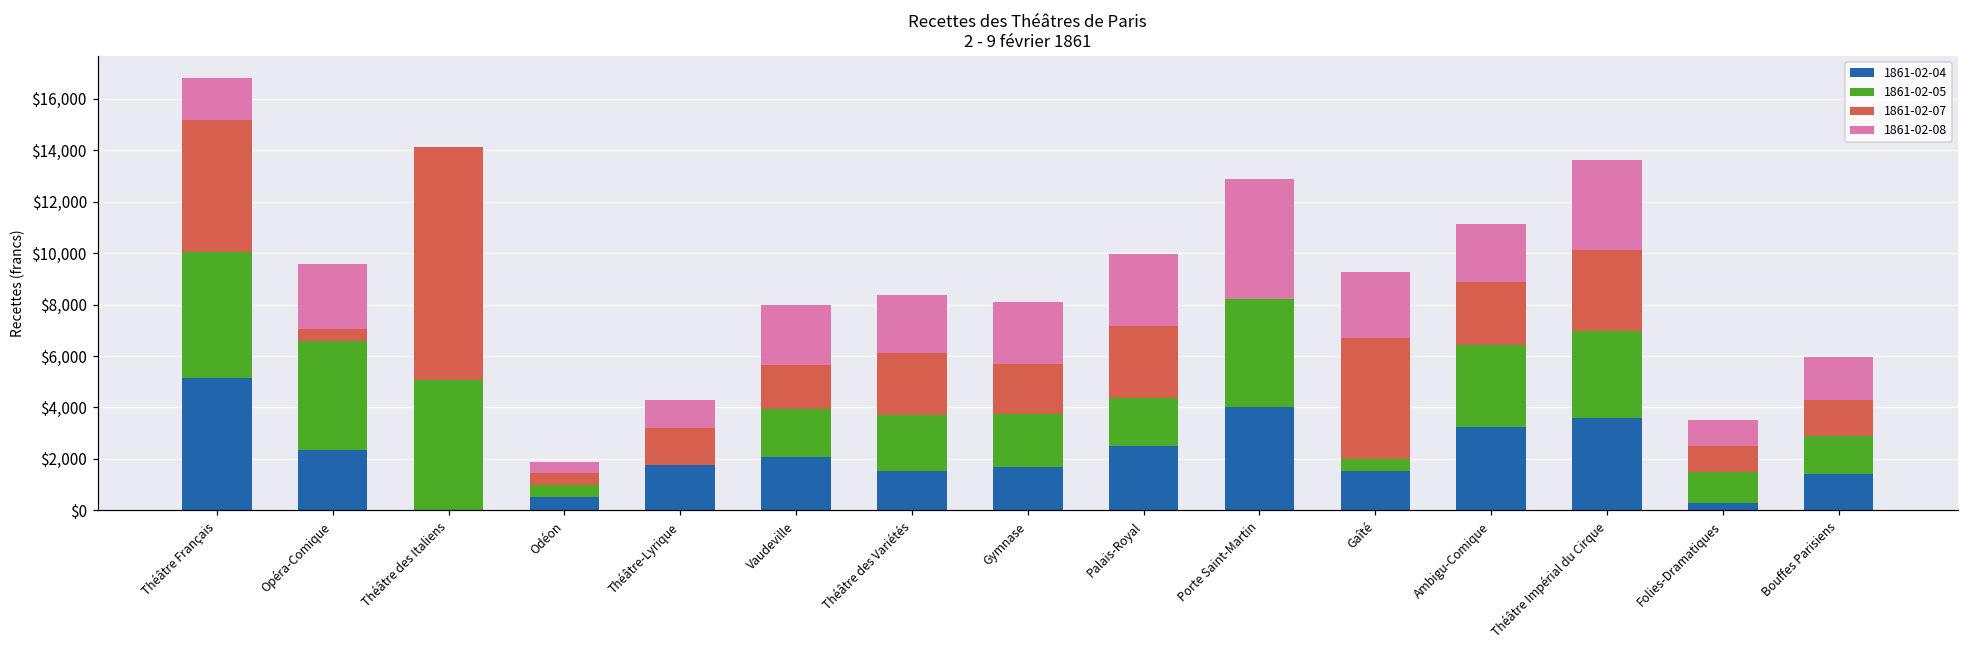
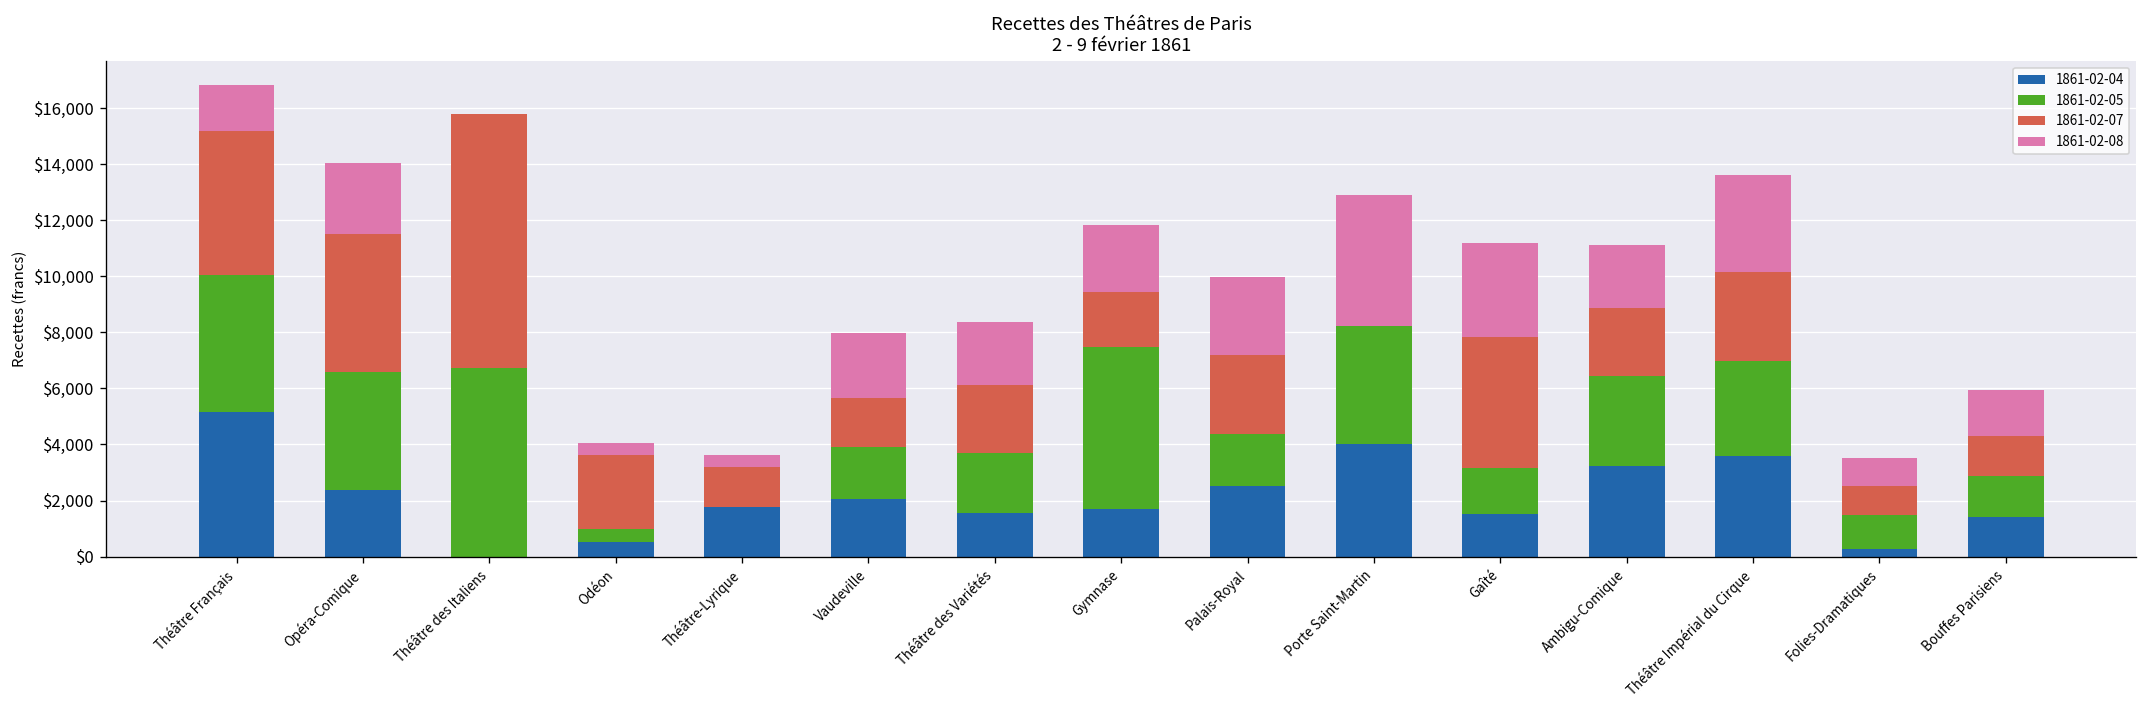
  {
    "1861-02-04": {
      "Théâtre Français": "$5,100",
      "Opéra-Comique": "$2,400",
      "Théâtre des Italiens": "$0",
      "Odéon": "$500",
      "Théâtre-Lyrique": "$1,800",
      "Vaudeville": "$2,100",
      "Théâtre des Variétés": "$1,500",
      "Gymnase": "$1,700",
      "Palais-Royal": "$2,500",
      "Porte Saint-Martin": "$4,000",
      "Gaîté": "$1,500",
      "Ambigu-Comique": "$3,200",
      "Théâtre Impérial du Cirque": "$3,600",
      "Folies-Dramatiques": "$300",
      "Bouffes Parisiens": "$1,400"
    },
    "1861-02-05": {
      "Théâtre Français": "$4,900",
      "Opéra-Comique": "$4,200",
-     "Théâtre des Italiens": "$5,100",
+     "Théâtre des Italiens": "$6,700",
      "Odéon": "$500",
      "Théâtre-Lyrique": "$0",
      "Vaudeville": "$1,900",
      "Théâtre des Variétés": "$2,100",
-     "Gymnase": "$2,100",
+     "Gymnase": "$5,800",
      "Palais-Royal": "$1,900",
      "Porte Saint-Martin": "$4,200",
-     "Gaîté": "$500",
+     "Gaîté": "$1,600",
      "Ambigu-Comique": "$3,200",
      "Théâtre Impérial du Cirque": "$3,400",
      "Folies-Dramatiques": "$1,200",
      "Bouffes Parisiens": "$1,500"
    },
    "1861-02-07": {
      "Théâtre Français": "$5,100",
-     "Opéra-Comique": "$500",
+     "Opéra-Comique": "$4,900",
      "Théâtre des Italiens": "$9,000",
-     "Odéon": "$500",
+     "Odéon": "$2,600",
      "Théâtre-Lyrique": "$1,400",
      "Vaudeville": "$1,700",
      "Théâtre des Variétés": "$2,400",
      "Gymnase": "$1,900",
      "Palais-Royal": "$2,800",
      "Porte Saint-Martin": "$0",
      "Gaîté": "$4,700",
      "Ambigu-Comique": "$2,400",
      "Théâtre Impérial du Cirque": "$3,100",
      "Folies-Dramatiques": "$1,000",
      "Bouffes Parisiens": "$1,400"
    },
    "1861-02-08": {
      "Théâtre Français": "$1,700",
      "Opéra-Comique": "$2,500",
      "Théâtre des Italiens": "$0",
      "Odéon": "$400",
-     "Théâtre-Lyrique": "$1,100",
+     "Théâtre-Lyrique": "$500",
      "Vaudeville": "$2,300",
      "Théâtre des Variétés": "$2,200",
      "Gymnase": "$2,400",
      "Palais-Royal": "$2,800",
      "Porte Saint-Martin": "$4,700",
-     "Gaîté": "$2,600",
+     "Gaîté": "$3,400",
      "Ambigu-Comique": "$2,300",
      "Théâtre Impérial du Cirque": "$3,500",
      "Folies-Dramatiques": "$1,000",
      "Bouffes Parisiens": "$1,600"
    }
  }
